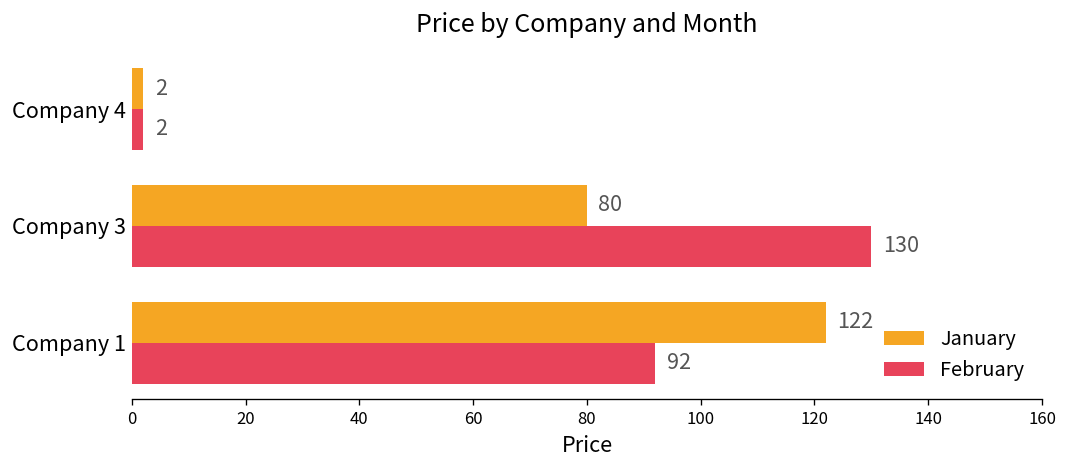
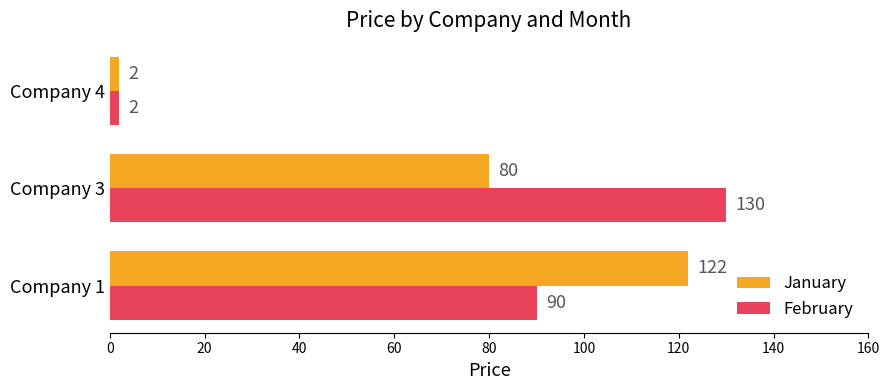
  {
    "January": {
      "Company 4": 2,
      "Company 3": 80,
      "Company 1": 122
    },
    "February": {
      "Company 4": 2,
      "Company 3": 130,
-     "Company 1": 92
+     "Company 1": 90
    }
  }
